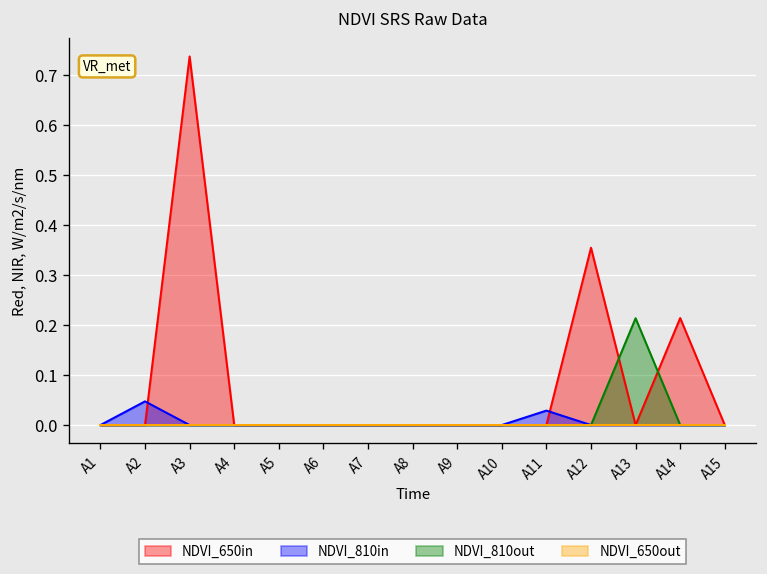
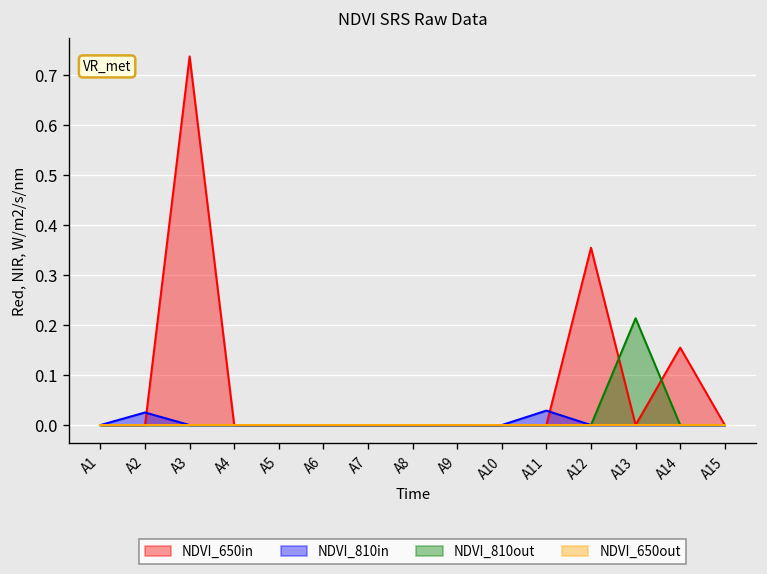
  {
    "NDVI_650in": {
      "A3": 0.74,
      "A12": 0.35,
-     "A14": 0.21
+     "A14": 0.15
    },
    "NDVI_810in": {
-     "A2": 0.05,
+     "A2": 0.03,
      "A11": 0.03
    },
    "NDVI_810out": {
      "A13": 0.21
    }
  }
